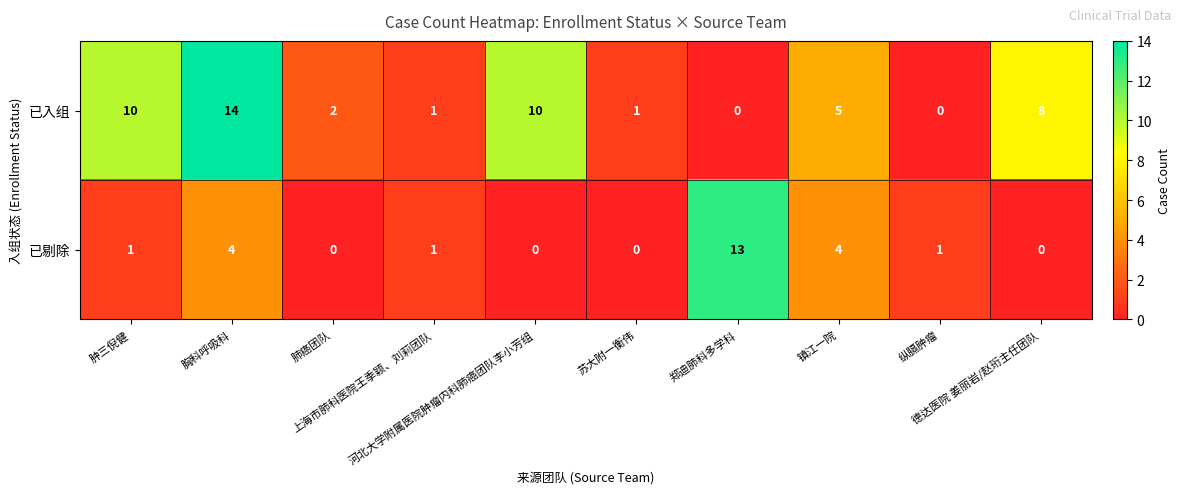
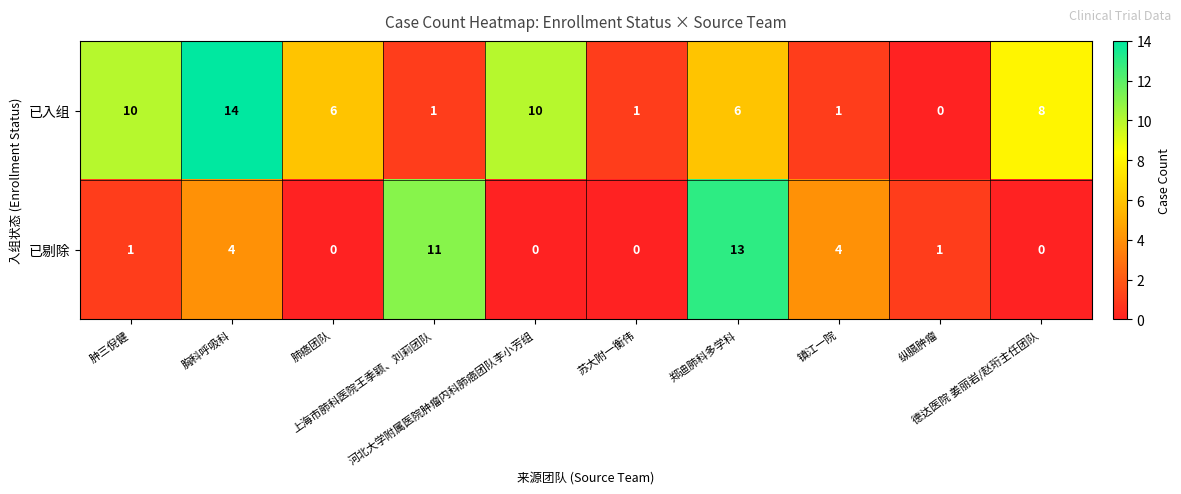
  {
    "已入组": {
      "肿三倪健": 10,
      "胸科呼吸科": 14,
-     "肺癌团队": 2,
+     "肺癌团队": 6,
      "上海市肺科医院王季颖、刘莉团队": 1,
      "河北大学附属医院肿瘤内科肺癌团队李小芳组": 10,
      "苏大附一衡伟": 1,
-     "郑迪肺科多学科": 0,
-     "镇江一院": 5,
+     "郑迪肺科多学科": 6,
+     "镇江一院": 1,
      "纵膈肿瘤": 0,
      "德达医院 姜丽岩/赵珩主任团队": 8
    },
    "已剔除": {
      "肿三倪健": 1,
      "胸科呼吸科": 4,
      "肺癌团队": 0,
-     "上海市肺科医院王季颖、刘莉团队": 1,
+     "上海市肺科医院王季颖、刘莉团队": 11,
      "河北大学附属医院肿瘤内科肺癌团队李小芳组": 0,
      "苏大附一衡伟": 0,
      "郑迪肺科多学科": 13,
      "镇江一院": 4,
      "纵膈肿瘤": 1,
      "德达医院 姜丽岩/赵珩主任团队": 0
    }
  }
